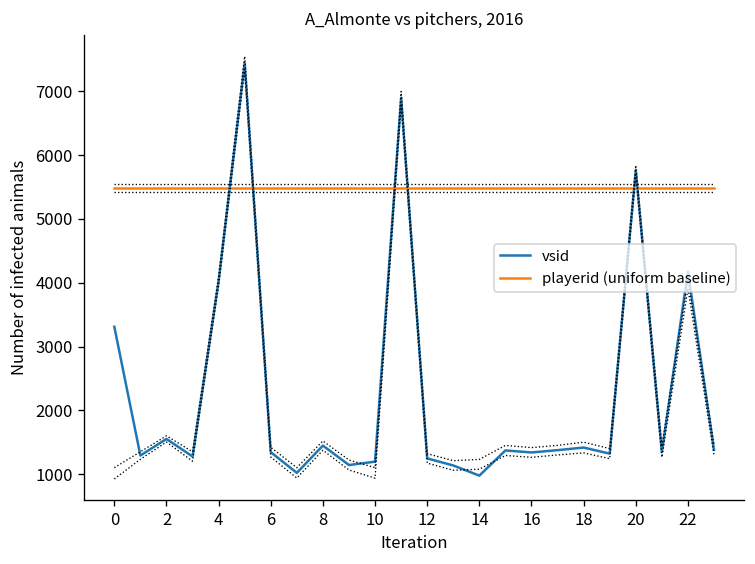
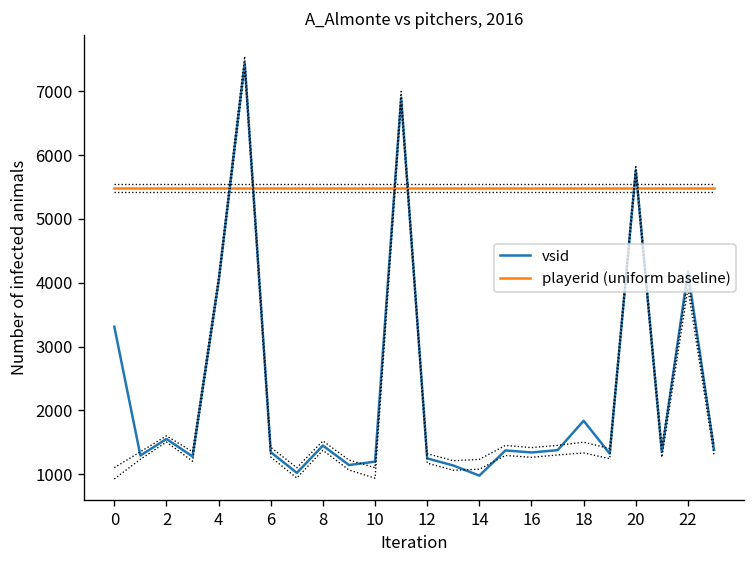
  {
    "vsid": {
      "0": 3300,
      "2": 1600,
      "4": 4000,
      "6": 1300,
      "8": 1400,
      "10": 1200,
      "12": 1200,
      "14": 1000,
      "16": 1300,
-     "18": 1400,
+     "18": 1800,
      "20": 5800
    },
    "playerid (uniform baseline)": {
      "0": 5500,
      "2": 5500,
      "4": 5500,
      "6": 5500,
      "8": 5500,
      "10": 5500,
      "12": 5500,
      "14": 5500,
      "16": 5500,
      "18": 5500,
      "20": 5500,
      "22": 5500
    }
  }
